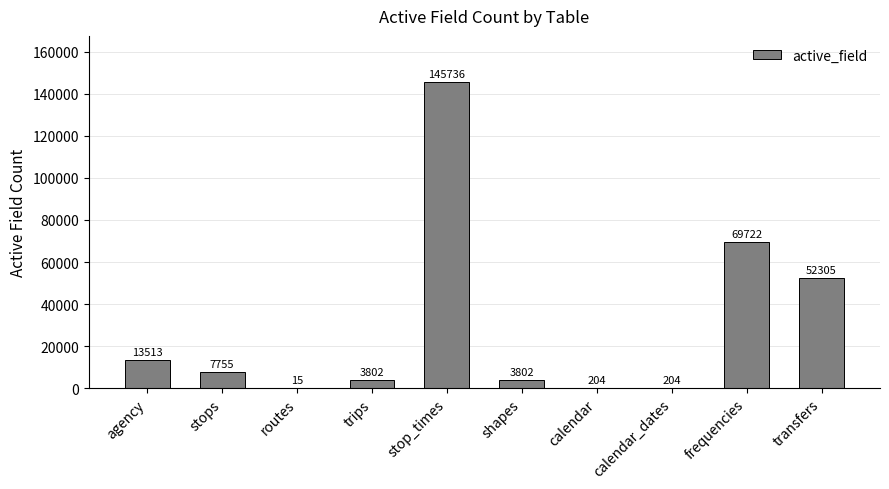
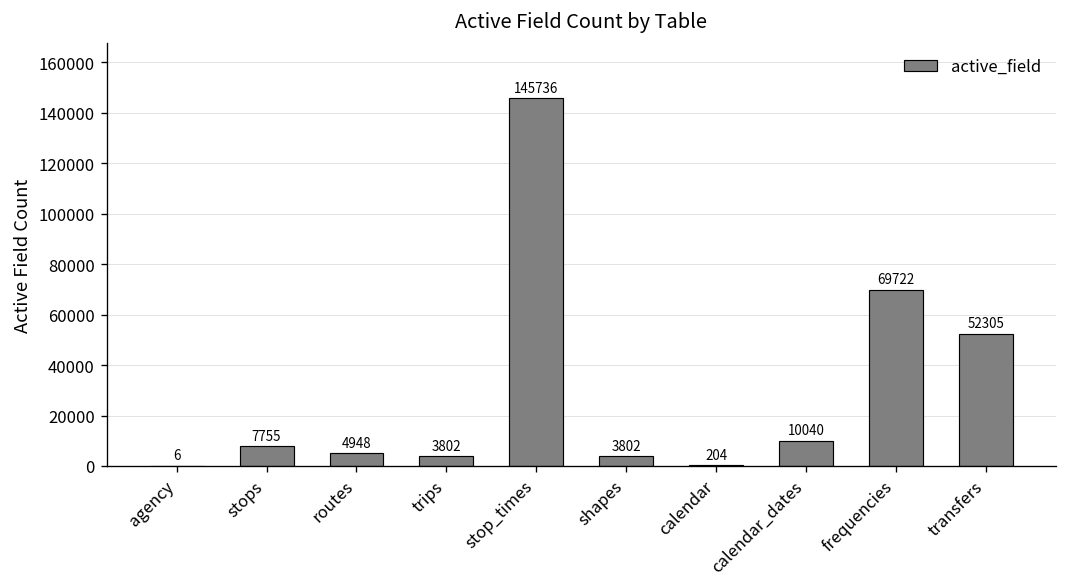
  {
-   "agency": 13513,
+   "agency": 6,
    "stops": 7755,
-   "routes": 15,
+   "routes": 4948,
    "trips": 3802,
    "stop_times": 145736,
    "shapes": 3802,
    "calendar": 204,
-   "calendar_dates": 204,
+   "calendar_dates": 10040,
    "frequencies": 69722,
    "transfers": 52305
  }
